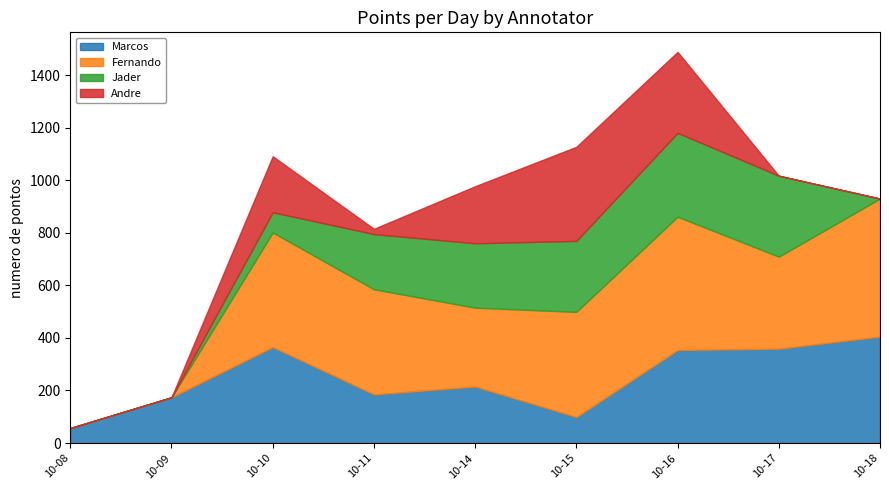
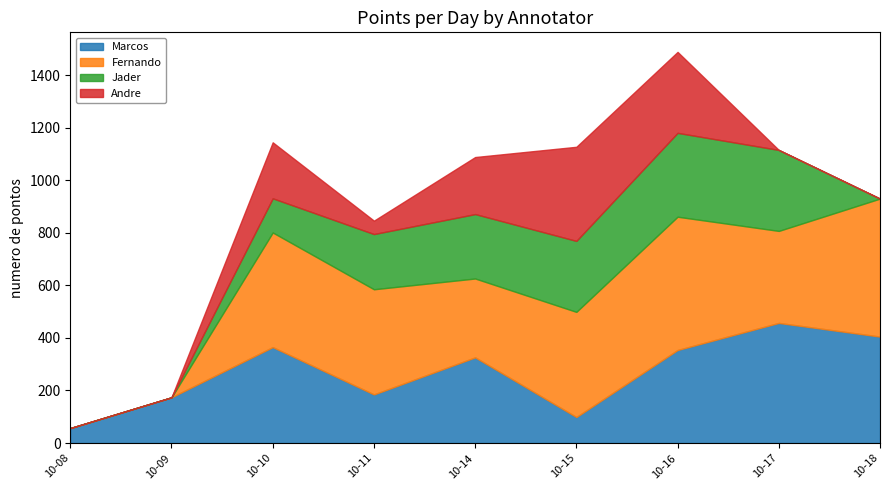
  {
    "Marcos": {
      "10-10": 370,
      "10-11": 190,
-     "10-14": 220,
+     "10-14": 330,
      "10-15": 100,
      "10-16": 350,
-     "10-17": 360,
+     "10-17": 460,
      "10-18": 410
    },
    "Fernando": {
      "10-10": 440,
      "10-11": 400,
      "10-14": 300,
      "10-15": 400,
      "10-16": 510,
      "10-17": 350
    },
    "Jader": {
-     "10-10": 80,
+     "10-10": 130,
      "10-11": 210,
      "10-14": 250,
      "10-15": 270,
      "10-16": 320
    },
    "Andre": {
      "10-10": 210,
-     "10-11": 20,
+     "10-11": 50,
      "10-14": 220,
      "10-15": 360,
      "10-16": 310
    }
  }
